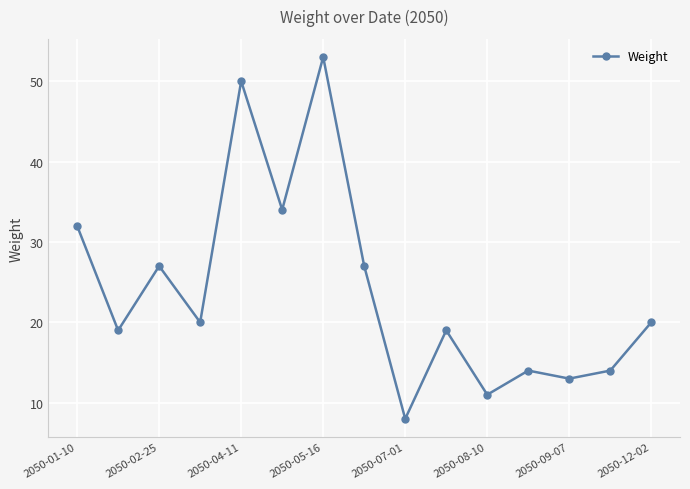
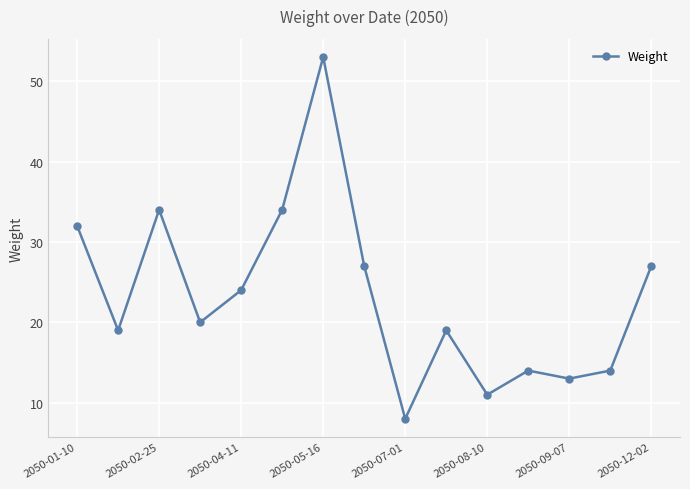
  {
    "2050-01-10": 32,
-   "2050-02-25": 27,
-   "2050-04-11": 50,
+   "2050-02-25": 34,
+   "2050-04-11": 24,
    "2050-05-16": 53,
    "2050-07-01": 8,
    "2050-08-10": 11,
    "2050-09-07": 13,
-   "2050-12-02": 20
+   "2050-12-02": 27
  }
